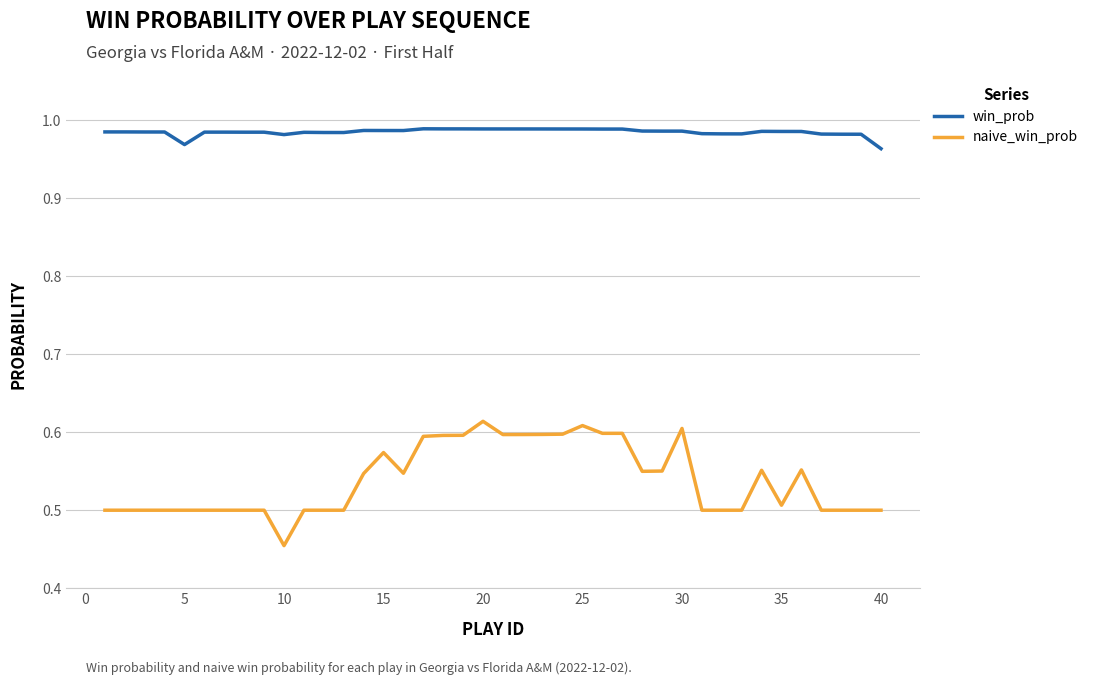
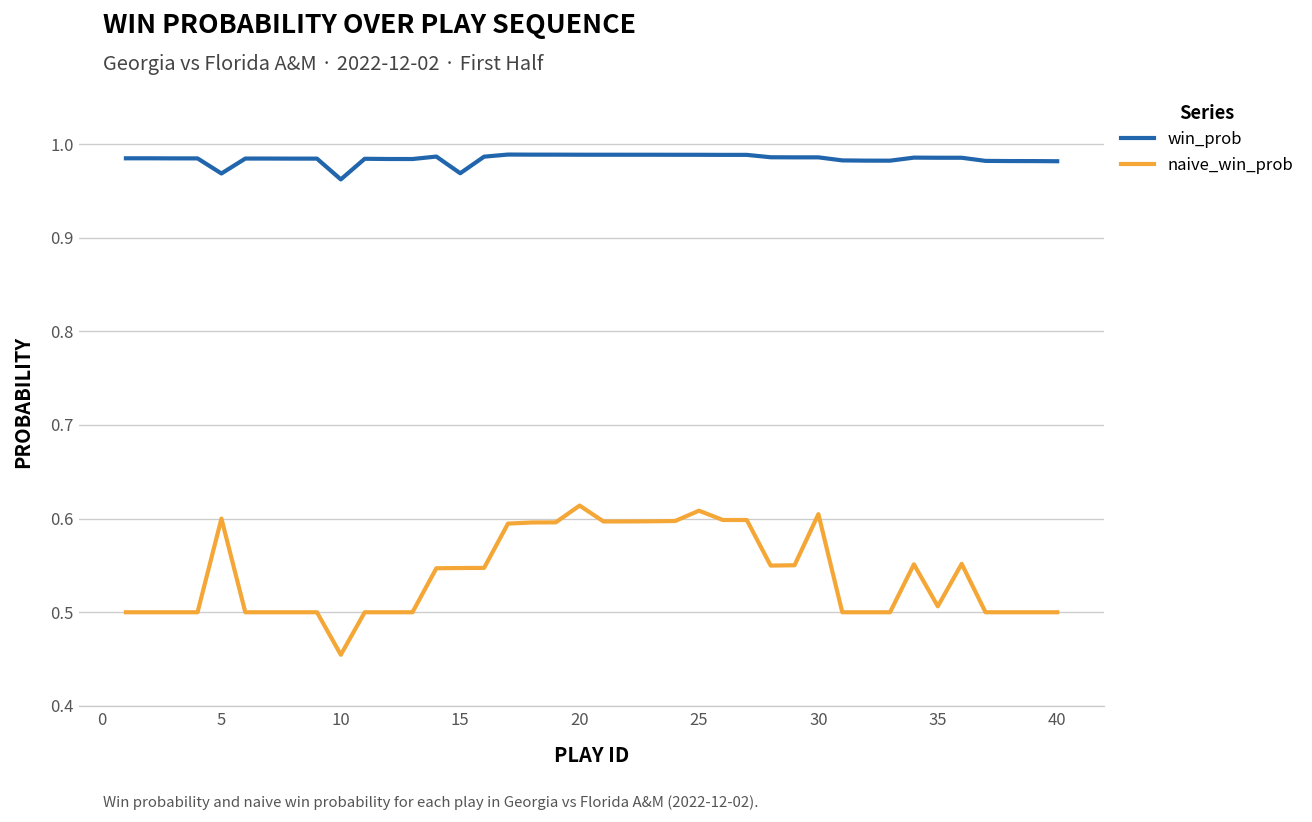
  {
    "win_prob": {
      "5": 0.97,
-     "10": 0.98,
-     "15": 0.99,
+     "10": 0.96,
+     "15": 0.97,
      "20": 0.99,
      "25": 0.99,
      "30": 0.99,
      "35": 0.99,
-     "40": 0.96
+     "40": 0.98
    },
    "naive_win_prob": {
-     "5": 0.5,
+     "5": 0.6,
      "10": 0.45,
-     "15": 0.57,
+     "15": 0.55,
      "20": 0.61,
      "25": 0.61,
      "30": 0.60,
      "35": 0.51,
      "40": 0.50
    }
  }
